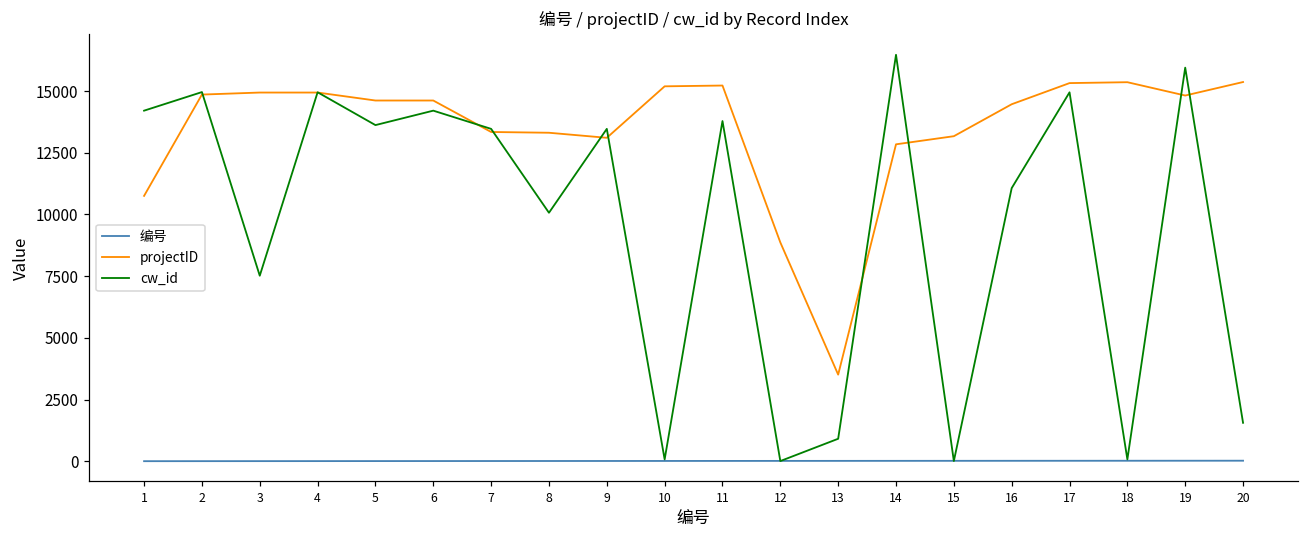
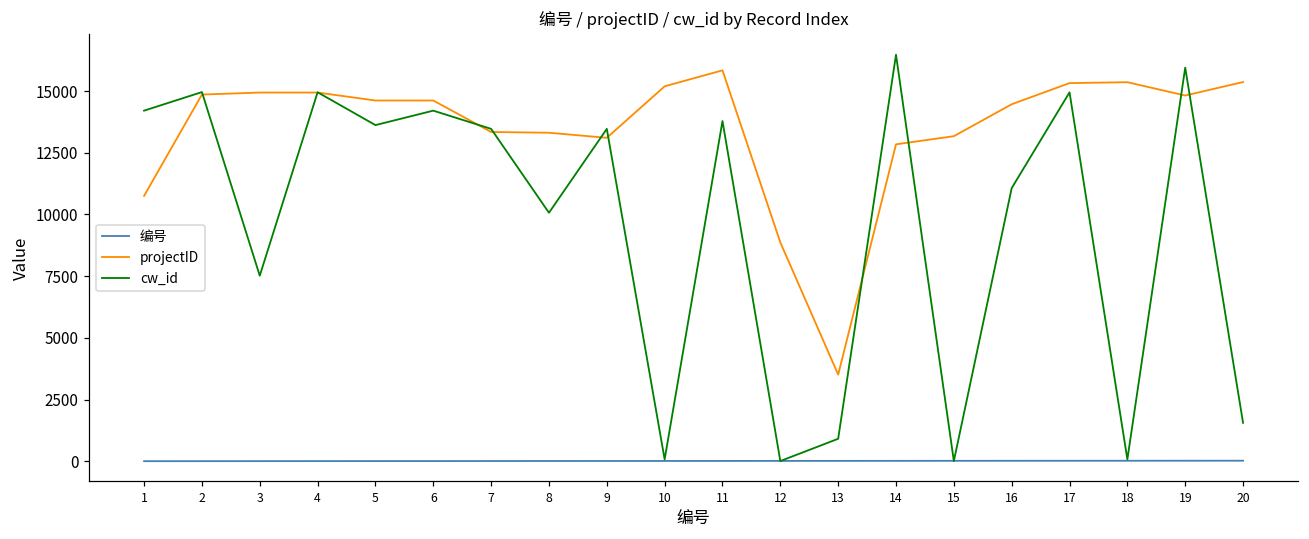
  {
    "编号": {
      "1": 0,
      "2": 0,
      "3": 0,
      "4": 0,
      "5": 0,
      "6": 0,
      "7": 0,
      "8": 0,
      "9": 0,
      "11": 0,
      "13": 0,
      "14": 0,
      "16": 0,
      "17": 0,
      "19": 0,
      "20": 0
    },
    "projectID": {
      "1": 10800,
      "3": 14900,
      "5": 14600,
      "6": 14600,
      "7": 13300,
      "8": 13300,
      "9": 13100,
      "10": 15200,
-     "11": 15200,
+     "11": 15800,
      "12": 8900,
      "13": 3500,
      "14": 12800,
      "15": 13200,
      "16": 14500,
      "17": 15300,
      "18": 15400,
      "19": 14800,
      "20": 15400
    },
    "cw_id": {
      "1": 14200,
      "3": 7500,
      "5": 13600,
      "6": 14200,
      "7": 13500,
      "8": 10100,
      "9": 13500,
      "11": 13800,
      "13": 900,
      "14": 16500,
      "16": 11100,
      "17": 14900,
      "19": 15900,
      "20": 1600
    }
  }
